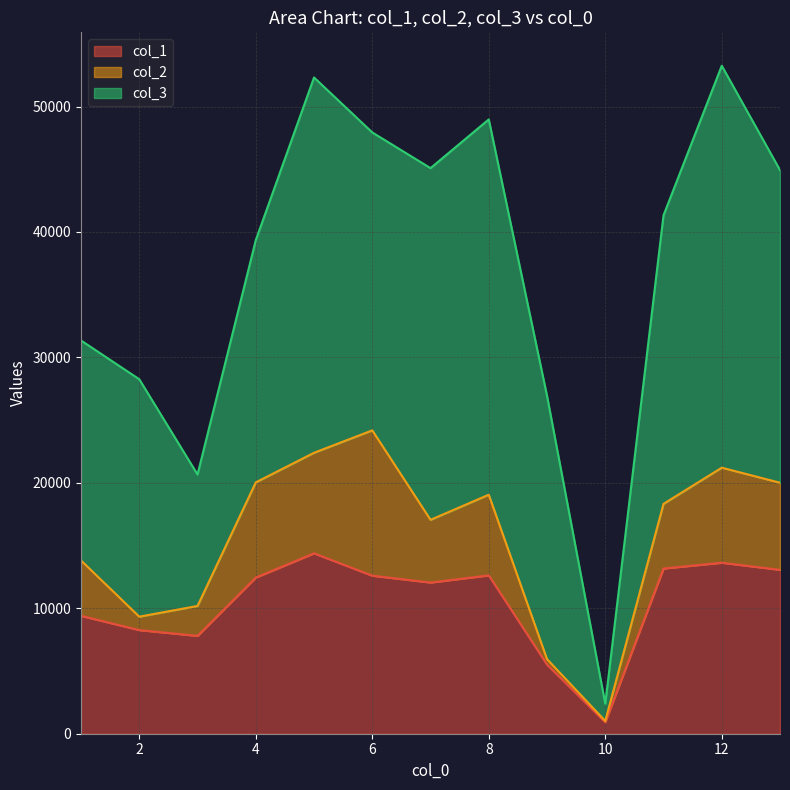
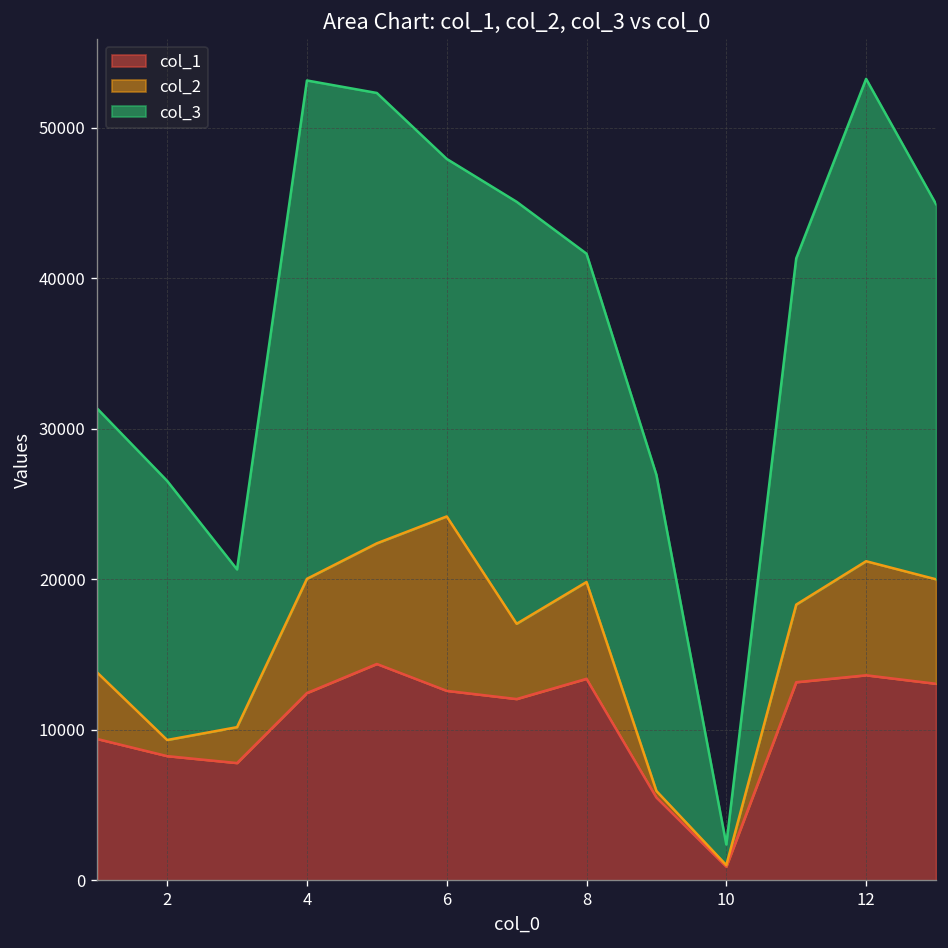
  {
    "col_1": {
      "2": 8300,
      "4": 12500,
      "6": 12600,
-     "8": 12600,
+     "8": 13400,
      "12": 13600
    },
    "col_2": {
      "2": 1100,
      "4": 7600,
      "6": 11600,
      "8": 6400,
      "12": 7600
    },
    "col_3": {
-     "2": 18900,
-     "4": 19300,
+     "2": 17200,
+     "4": 33100,
      "6": 23800,
-     "8": 29900,
+     "8": 21800,
      "10": 1400,
      "12": 32000
    }
  }
